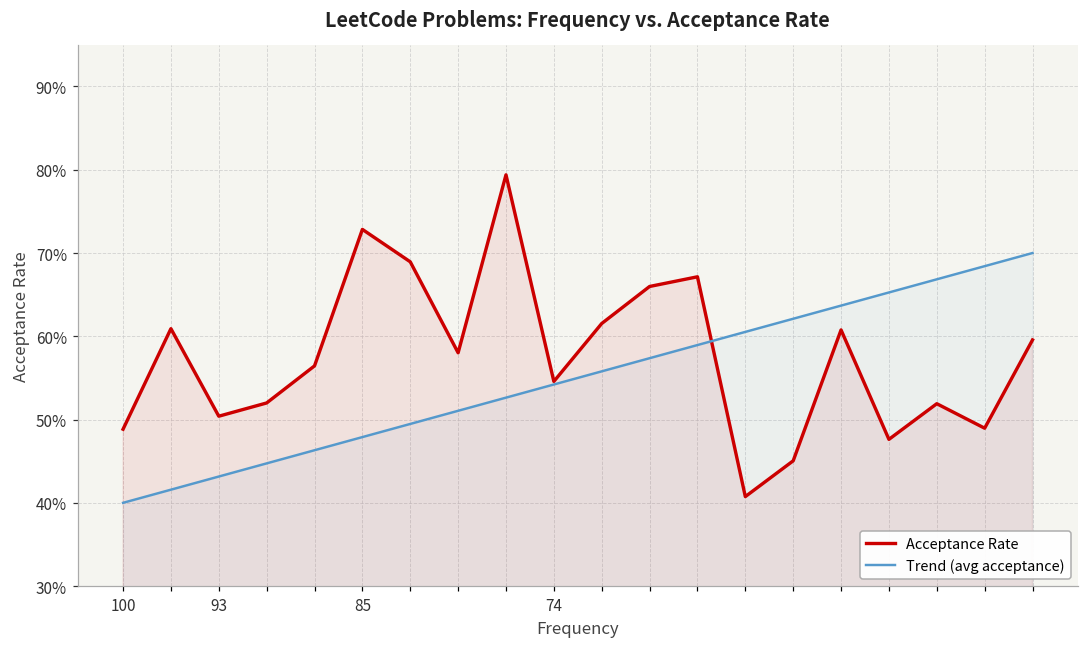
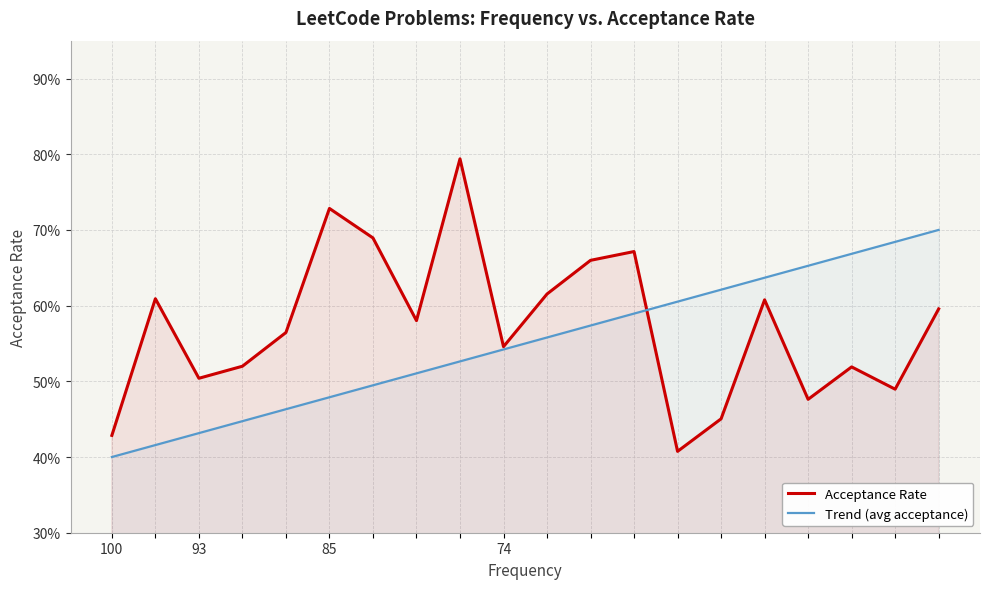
  {
    "Acceptance Rate": {
-     "100": "49%",
+     "100": "43%",
      "93": "50%",
      "85": "73%",
      "74": "55%"
    },
    "Trend (avg acceptance)": {
      "100": "40%",
      "93": "43%",
      "85": "48%",
      "74": "54%"
    }
  }
